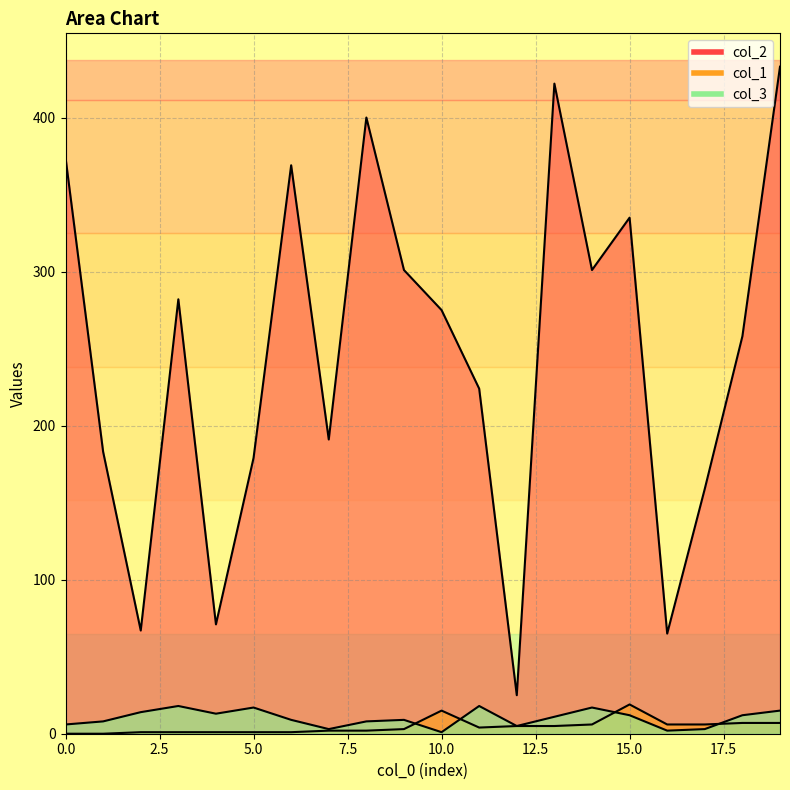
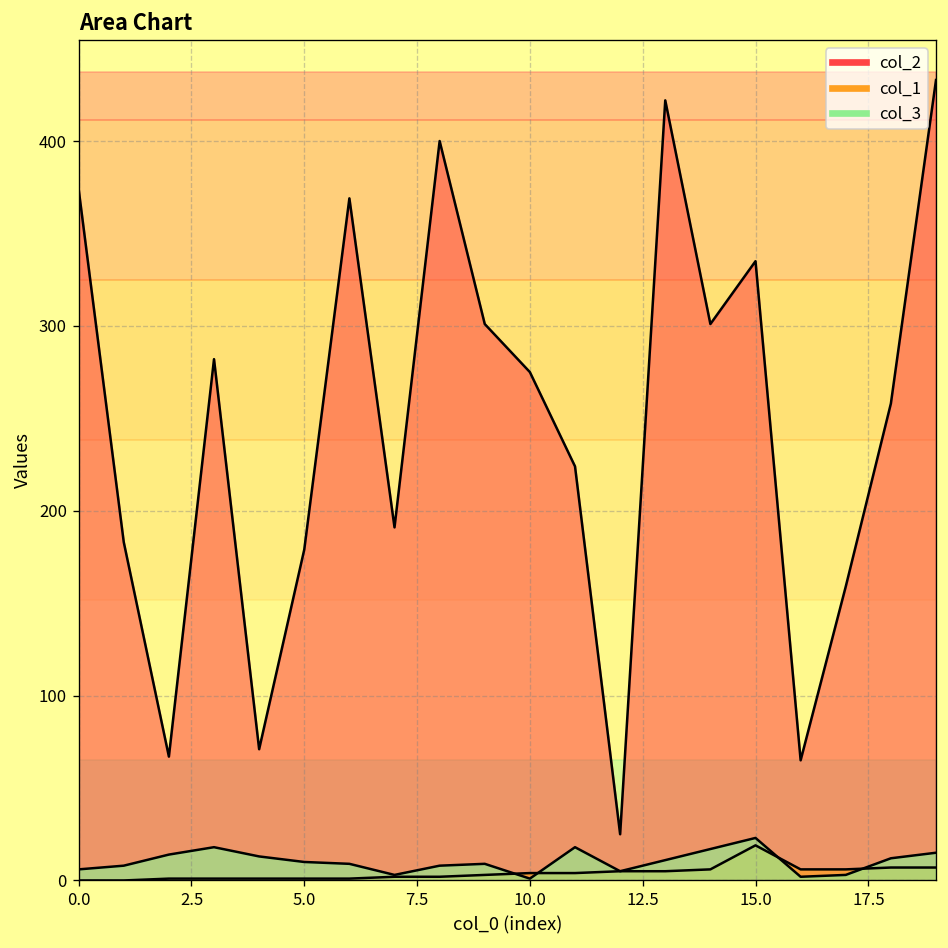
  {
    "col_2": {
      "0.0": 374,
      "5.0": 179,
      "10.0": 275,
      "15.0": 335
    },
    "col_1": {
      "0.0": 0,
      "5.0": 1,
-     "10.0": 15,
+     "10.0": 4,
      "15.0": 19
    },
    "col_3": {
      "0.0": 6,
-     "5.0": 17,
+     "5.0": 10,
      "10.0": 1,
-     "15.0": 12
+     "15.0": 23
    }
  }
